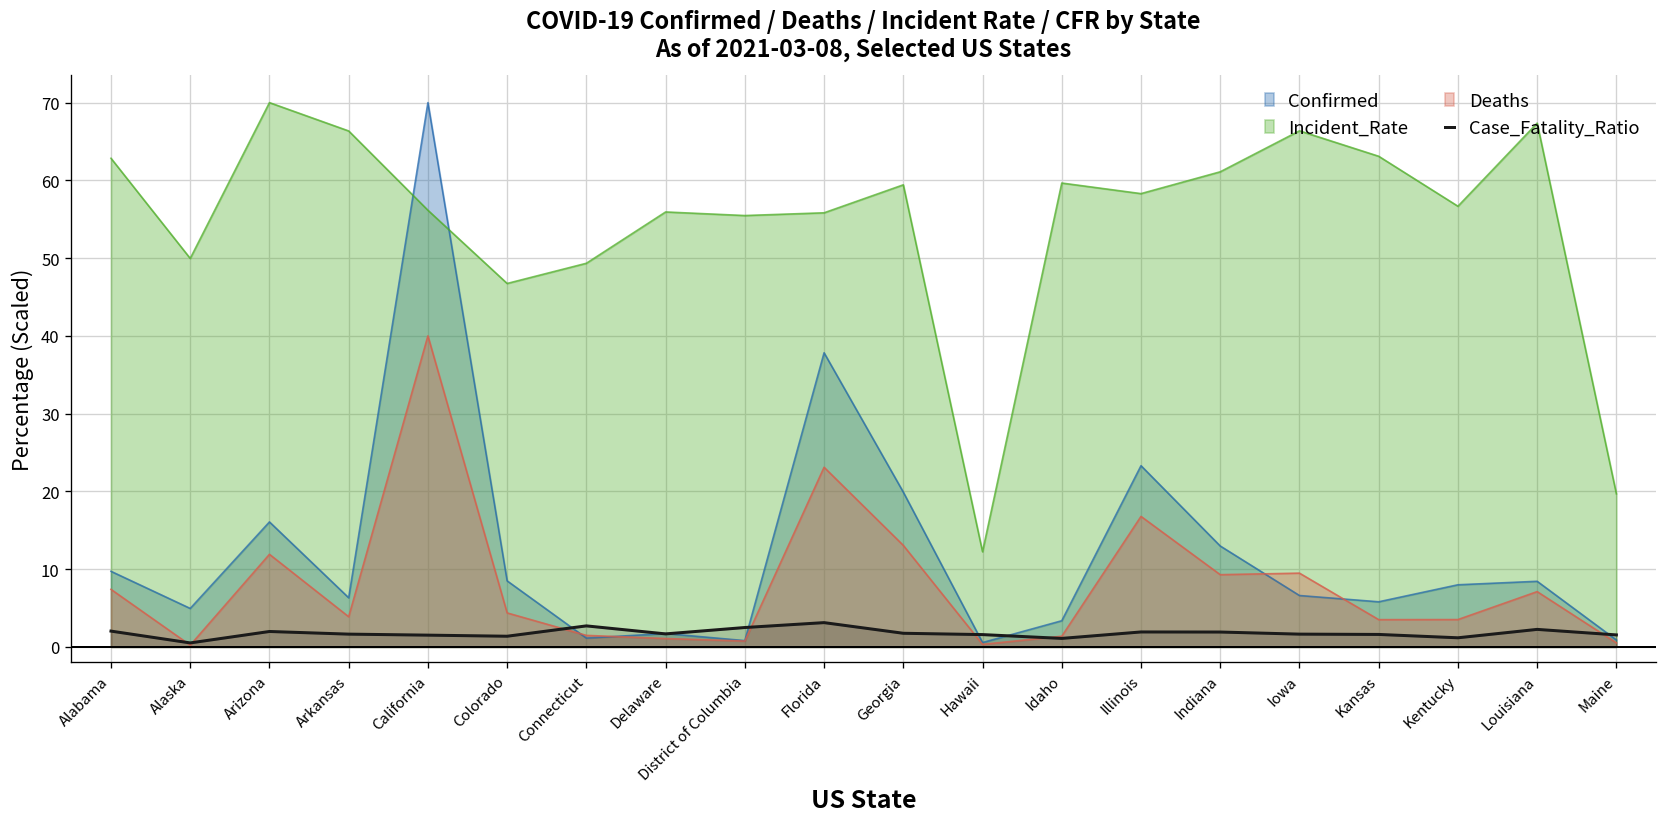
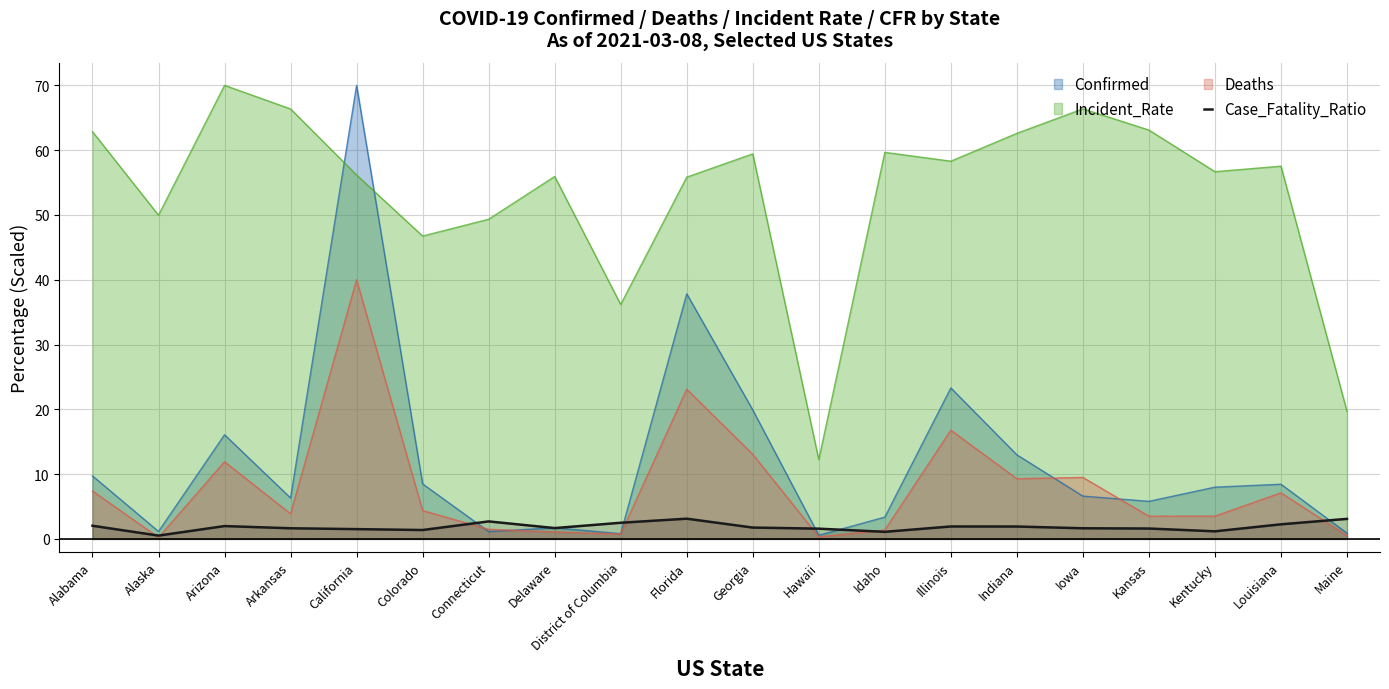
  {
    "Confirmed": {
      "Alabama": 10,
-     "Alaska": 5,
+     "Alaska": 1,
      "Arizona": 16,
      "Arkansas": 6,
      "California": 70,
      "Colorado": 8,
      "Florida": 38,
      "Georgia": 20,
      "Idaho": 3,
      "Illinois": 23,
      "Indiana": 13,
      "Iowa": 7,
      "Kansas": 6,
      "Kentucky": 8,
      "Louisiana": 8
    },
    "Incident_Rate": {
      "Alabama": 63,
      "Alaska": 50,
      "Arizona": 70,
      "Arkansas": 66,
      "California": 56,
      "Colorado": 47,
      "Connecticut": 49,
      "Delaware": 56,
-     "District of Columbia": 55,
+     "District of Columbia": 36,
      "Florida": 56,
      "Georgia": 59,
      "Hawaii": 12,
      "Idaho": 60,
      "Illinois": 58,
-     "Indiana": 61,
+     "Indiana": 63,
      "Iowa": 66,
      "Kansas": 63,
      "Kentucky": 57,
-     "Louisiana": 67,
+     "Louisiana": 58,
      "Maine": 20
    },
    "Deaths": {
      "Alabama": 7,
      "Arizona": 12,
      "Arkansas": 4,
      "California": 40,
      "Colorado": 4,
      "Delaware": 1,
      "Florida": 23,
      "Georgia": 13,
      "Illinois": 17,
      "Indiana": 9,
      "Iowa": 9,
      "Kansas": 4,
      "Kentucky": 4,
      "Louisiana": 7
    },
    "Case_Fatality_Ratio": {
      "Alabama": 2,
      "Arizona": 2,
      "Arkansas": 2,
      "California": 2,
      "Colorado": 1,
      "Connecticut": 3,
      "District of Columbia": 2,
      "Florida": 3,
      "Georgia": 2,
      "Hawaii": 2,
      "Illinois": 2,
      "Indiana": 2,
      "Iowa": 2,
      "Kansas": 2,
      "Kentucky": 1,
      "Louisiana": 2,
-     "Maine": 2
+     "Maine": 3
    }
  }
